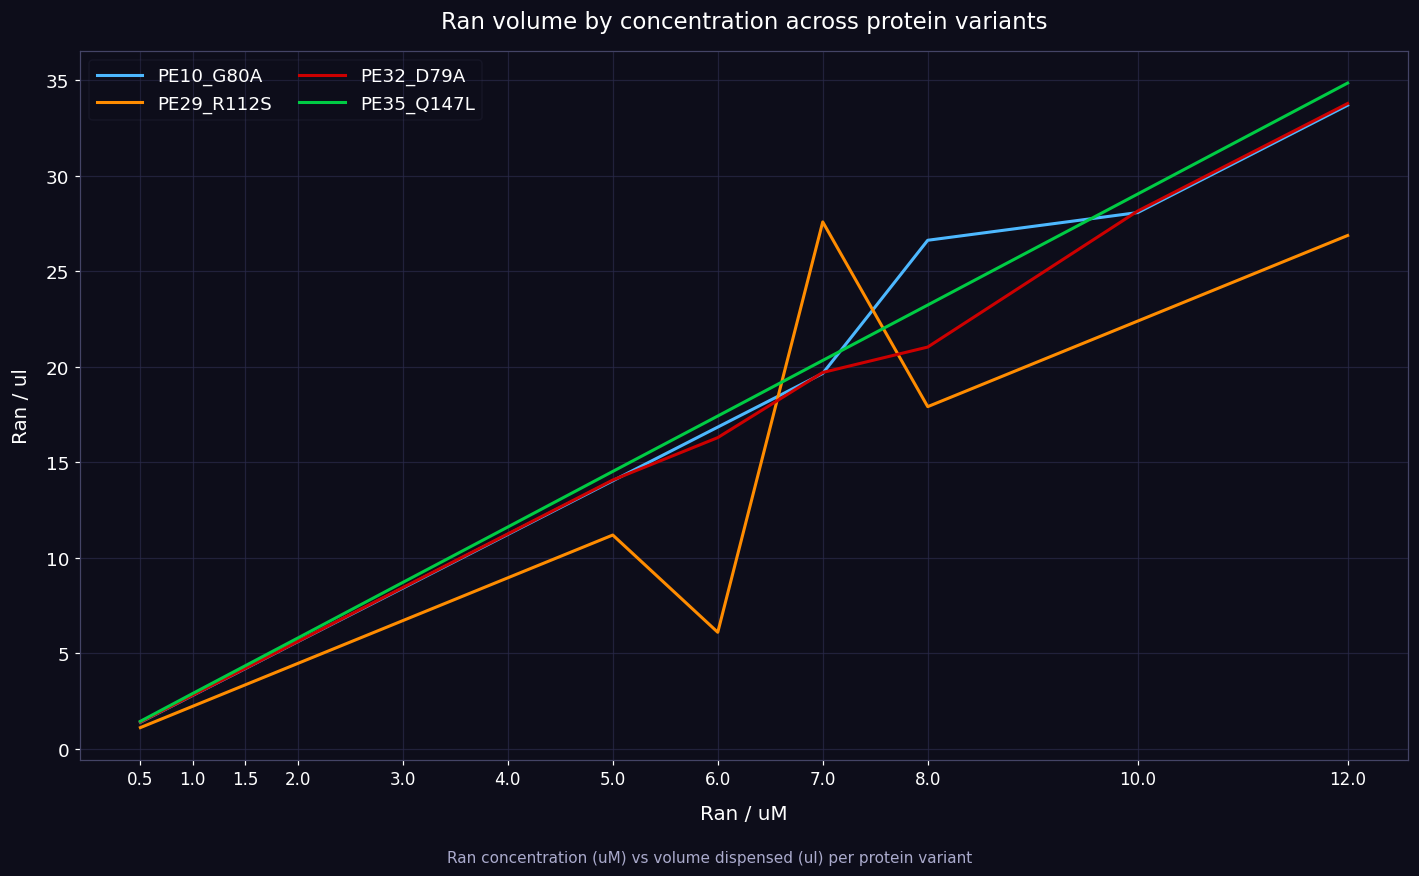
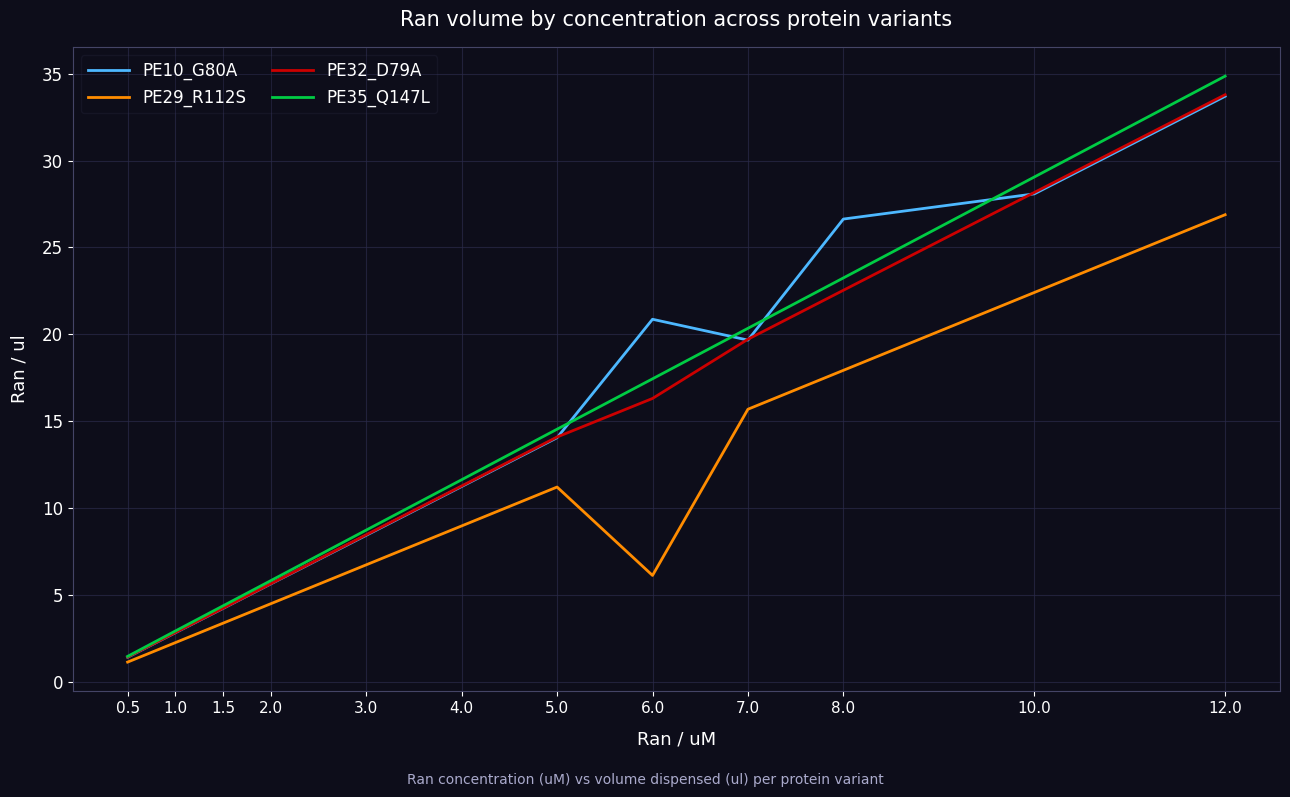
  {
    "PE10_G80A": {
-     "6.0": 16.9,
+     "6.0": 20.9,
      "8.0": 26.6
    },
    "PE29_R112S": {
      "0.5": 1.1,
      "1.0": 2.2,
      "1.5": 3.4,
      "2.0": 4.5,
      "3.0": 6.7,
      "4.0": 9.0,
      "5.0": 11.2,
      "6.0": 6.1,
-     "7.0": 27.6,
+     "7.0": 15.7,
      "8.0": 17.9,
      "10.0": 22.4,
      "12.0": 26.9
    },
    "PE32_D79A": {
      "6.0": 16.3,
-     "8.0": 21.0
+     "8.0": 22.5
    },
    "PE35_Q147L": {
      "2.0": 5.8,
      "3.0": 8.7,
      "4.0": 11.6,
      "5.0": 14.5,
      "6.0": 17.4,
      "7.0": 20.3,
      "8.0": 23.2,
      "10.0": 29.1,
      "12.0": 34.9
    }
  }
